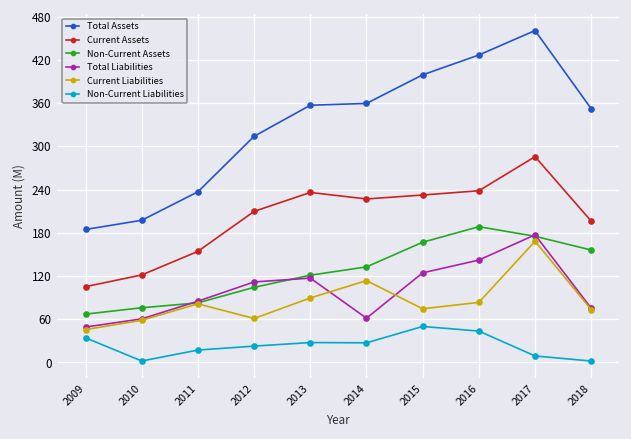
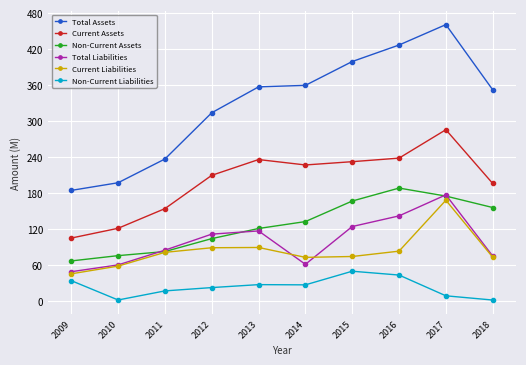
  {
    "Total Assets": {
      "2009": 180,
      "2010": 200,
      "2011": 240,
      "2012": 310,
      "2013": 360,
      "2014": 360,
      "2015": 400,
      "2016": 430,
      "2017": 460,
      "2018": 350
    },
    "Current Assets": {
      "2009": 110,
      "2010": 120,
      "2011": 150,
      "2012": 210,
      "2013": 240,
      "2014": 230,
      "2015": 230,
      "2016": 240,
      "2017": 290,
      "2018": 200
    },
    "Non-Current Assets": {
      "2009": 70,
      "2010": 80,
      "2012": 100,
      "2014": 130,
      "2015": 170,
      "2016": 190,
      "2018": 160
    },
    "Total Liabilities": {
      "2012": 110,
      "2014": 60,
      "2015": 120,
      "2016": 140
    },
    "Current Liabilities": {
-     "2012": 60,
+     "2012": 90,
      "2013": 90,
-     "2014": 110,
+     "2014": 70,
      "2015": 70,
      "2016": 80,
      "2017": 170
    },
    "Non-Current Liabilities": {
      "2009": 30,
      "2010": 0,
      "2011": 20,
      "2012": 20,
      "2013": 30,
      "2014": 30,
      "2015": 50,
      "2016": 40,
      "2017": 10,
      "2018": 0
    }
  }
